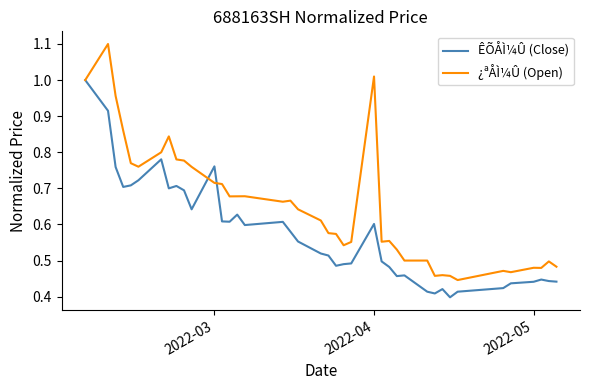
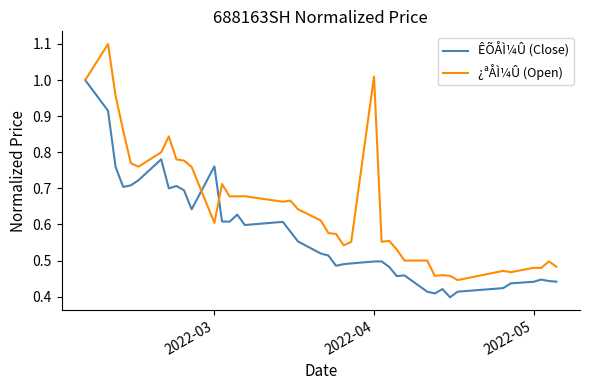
  {
    "ÊÕÅÌ¼Û (Close)": {
      "2022-03": 0.76,
-     "2022-04": 0.60,
+     "2022-04": 0.50,
      "2022-05": 0.44
    },
    "¿ªÅÌ¼Û (Open)": {
-     "2022-03": 0.72,
+     "2022-03": 0.60,
      "2022-04": 1.01,
      "2022-05": 0.48
    }
  }
